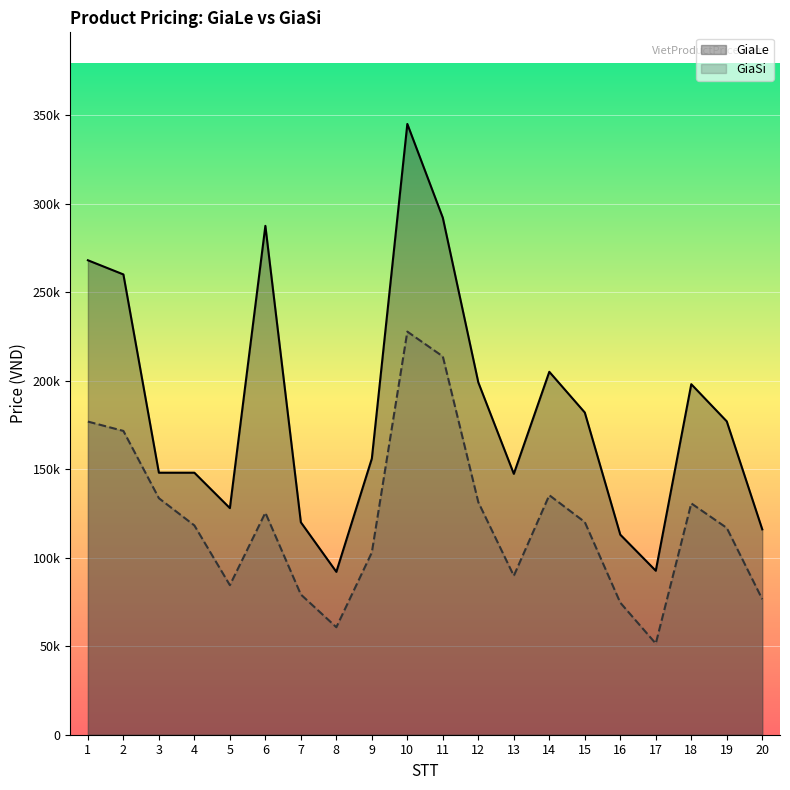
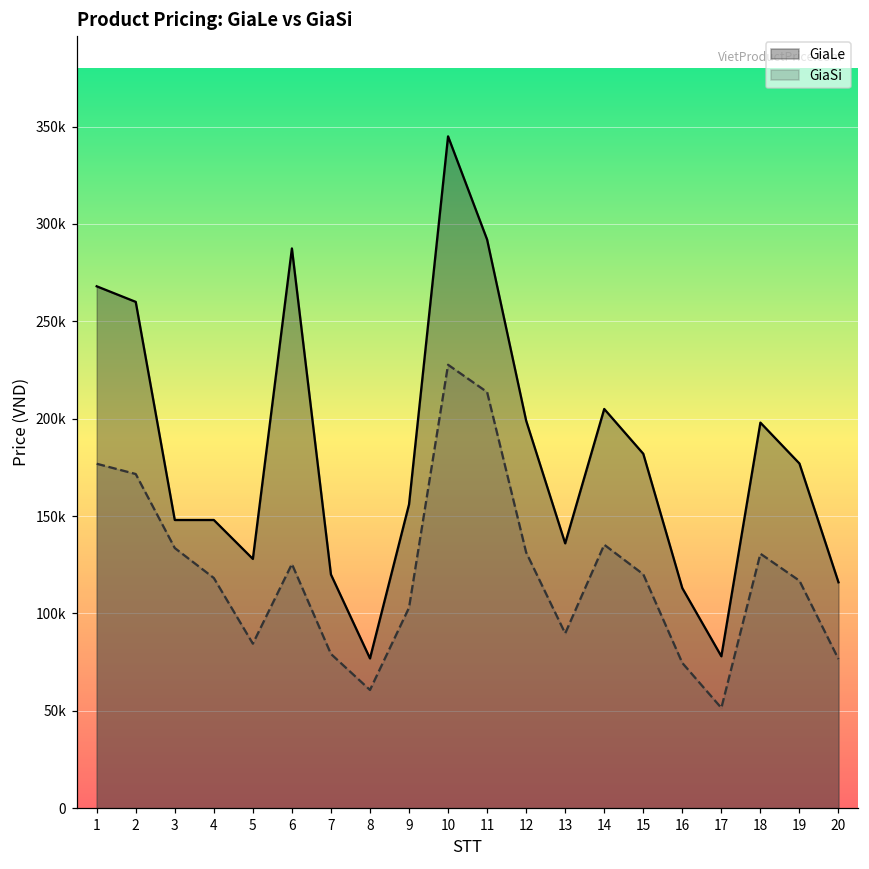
  {
    "GiaLe": {
      "1": 268000,
      "2": 260000,
      "3": 148000,
      "4": 148000,
      "5": 128000,
      "6": 287000,
      "7": 120000,
-     "8": 92000,
+     "8": 77000,
      "9": 156000,
      "10": 345000,
      "11": 292000,
      "12": 199000,
-     "13": 147000,
+     "13": 136000,
      "14": 205000,
      "15": 182000,
      "16": 113000,
-     "17": 93000,
+     "17": 78000,
      "18": 198000,
      "19": 177000,
      "20": 116000
    },
    "GiaSi": {
      "1": 177000,
      "2": 172000,
      "3": 134000,
      "4": 118000,
      "5": 84000,
      "6": 125000,
      "7": 79000,
      "8": 61000,
      "9": 103000,
      "10": 228000,
      "11": 214000,
      "12": 131000,
      "13": 90000,
      "14": 135000,
      "15": 120000,
      "16": 75000,
      "17": 51000,
      "18": 131000,
      "19": 117000,
      "20": 77000
    }
  }
